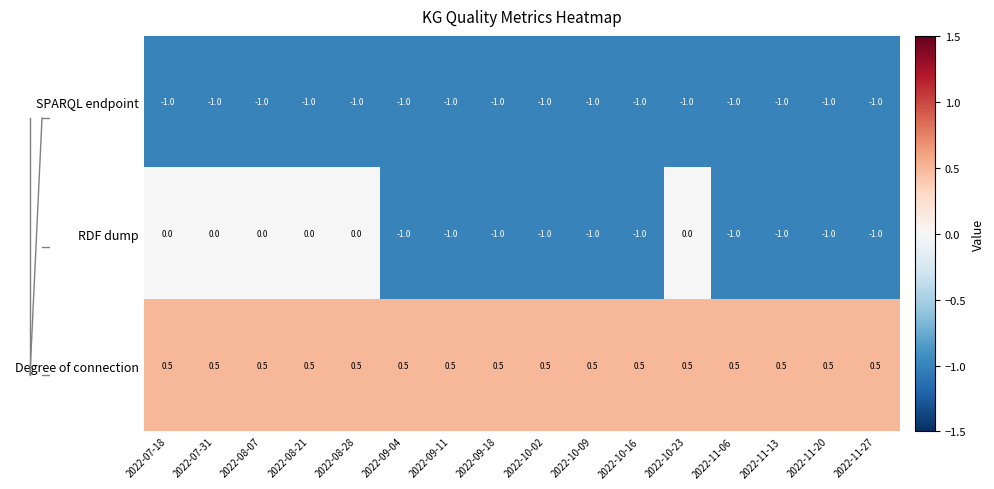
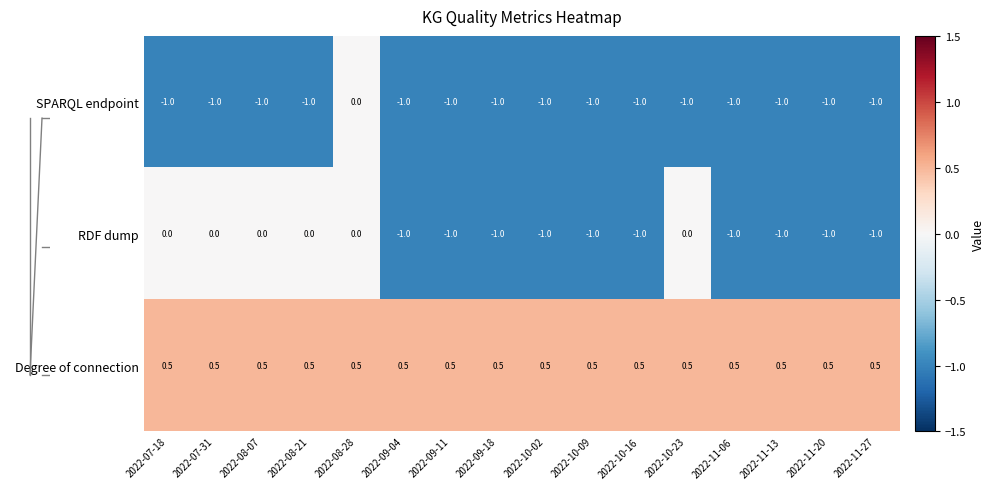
  {
    "KG Quality Metrics Heatmap": {
      "SPARQL endpoint": {
        "2022-07-18": -1.0,
        "2022-07-31": -1.0,
        "2022-08-07": -1.0,
        "2022-08-21": -1.0,
-       "2022-08-28": -1.0,
+       "2022-08-28": 0.0,
        "2022-09-04": -1.0,
        "2022-09-11": -1.0,
        "2022-09-18": -1.0,
        "2022-10-02": -1.0,
        "2022-10-09": -1.0,
        "2022-10-16": -1.0,
        "2022-10-23": -1.0,
        "2022-11-06": -1.0,
        "2022-11-13": -1.0,
        "2022-11-20": -1.0,
        "2022-11-27": -1.0
      },
      "RDF dump": {
        "2022-07-18": 0.0,
        "2022-07-31": 0.0,
        "2022-08-07": 0.0,
        "2022-08-21": 0.0,
        "2022-08-28": 0.0,
        "2022-09-04": -1.0,
        "2022-09-11": -1.0,
        "2022-09-18": -1.0,
        "2022-10-02": -1.0,
        "2022-10-09": -1.0,
        "2022-10-16": -1.0,
        "2022-10-23": 0.0,
        "2022-11-06": -1.0,
        "2022-11-13": -1.0,
        "2022-11-20": -1.0,
        "2022-11-27": -1.0
      }
    }
  }
